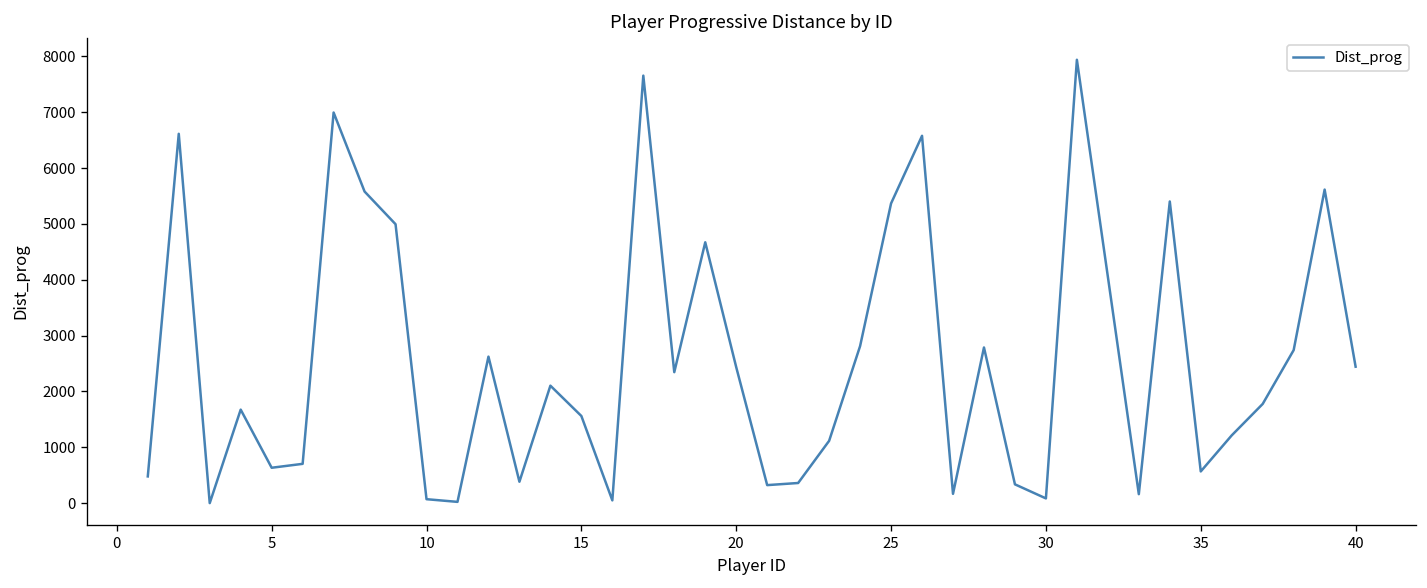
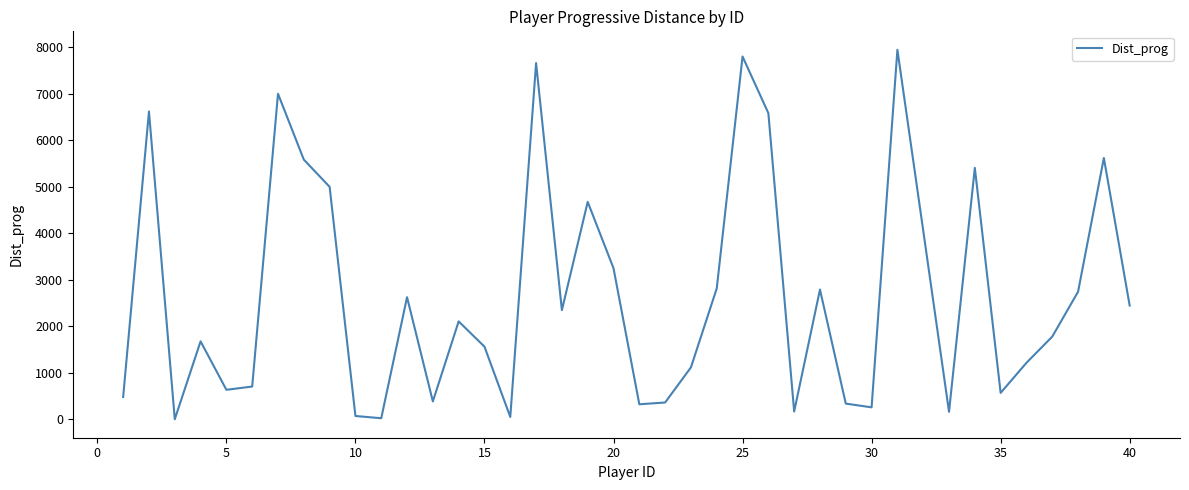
  {
    "5": 600,
    "10": 100,
    "15": 1600,
-   "20": 2400,
-   "25": 5400,
-   "30": 100,
+   "20": 3200,
+   "25": 7800,
+   "30": 300,
    "35": 600,
    "40": 2400
  }
